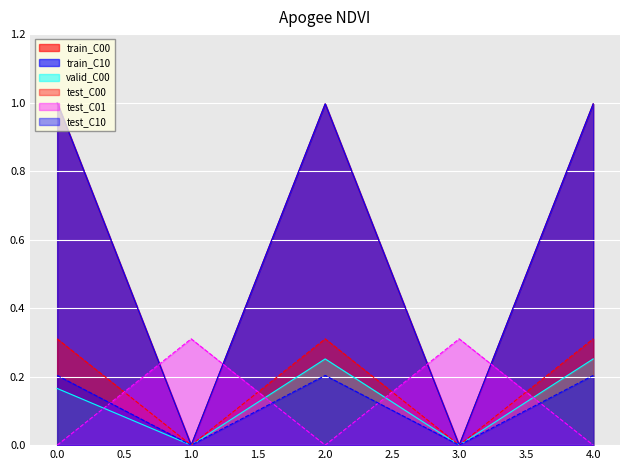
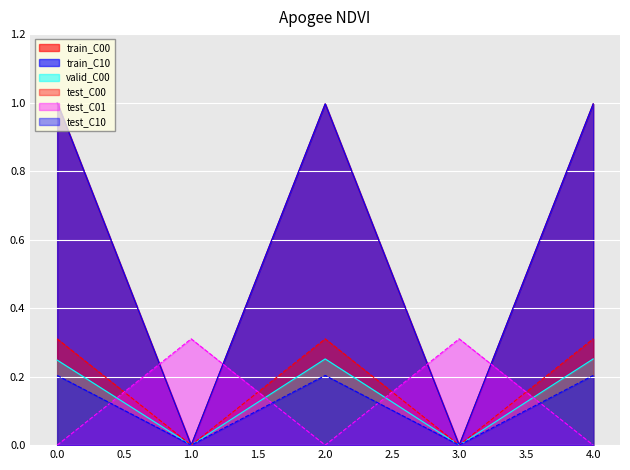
  {
    "valid_C00": {
-     "0.0": 0.17,
+     "0.0": 0.25,
      "2.0": 0.25,
      "4.0": 0.25
    },
    "test_C00": {
      "0.0": 0.31,
      "2.0": 0.31,
      "4.0": 0.31
    },
    "test_C01": {
      "0.0": 0.00,
      "1.0": 0.31,
      "2.0": 0.00,
      "3.0": 0.31,
      "4.0": 0.00
    }
  }
